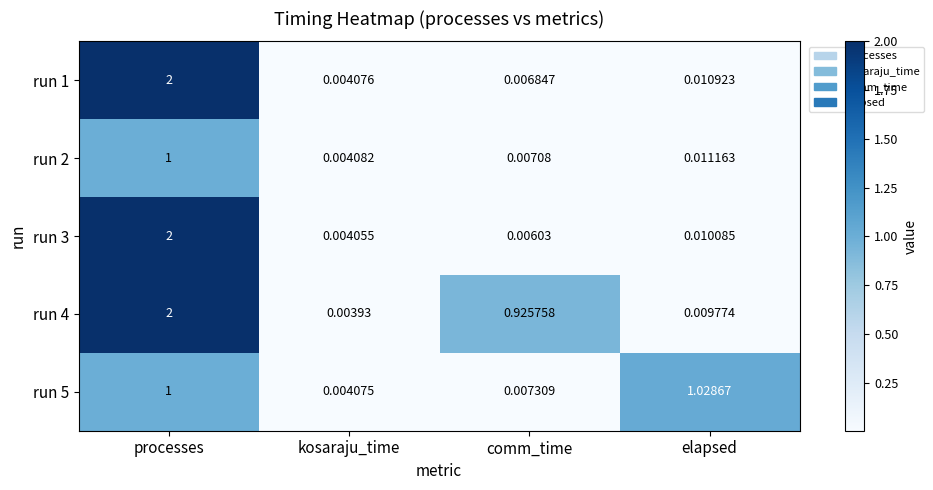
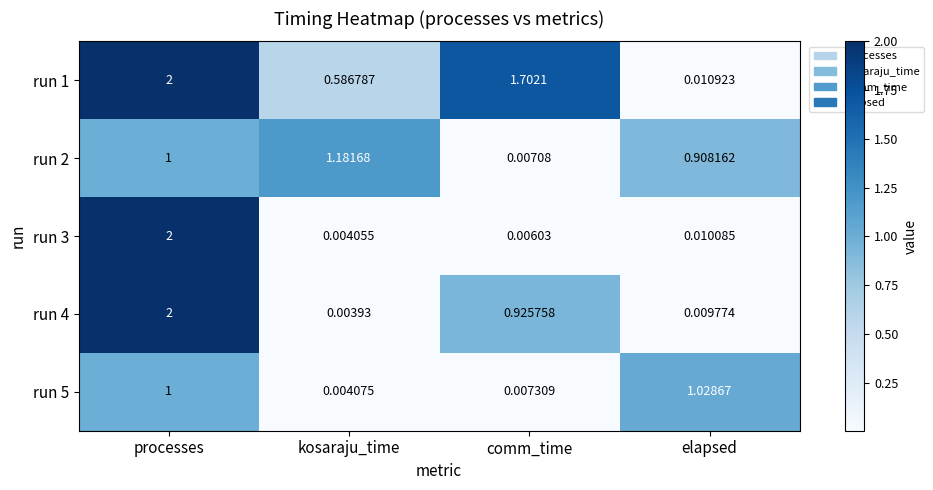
  {
    "run 1": {
      "processes": 2,
-     "kosaraju_time": 0.004076,
-     "comm_time": 0.006847,
+     "kosaraju_time": 0.586787,
+     "comm_time": 1.7021,
      "elapsed": 0.010923
    },
    "run 2": {
      "processes": 1,
-     "kosaraju_time": 0.004082,
+     "kosaraju_time": 1.18168,
      "comm_time": 0.00708,
-     "elapsed": 0.011163
+     "elapsed": 0.908162
    },
    "run 3": {
      "processes": 2,
      "kosaraju_time": 0.004055,
      "comm_time": 0.00603,
      "elapsed": 0.010085
    },
    "run 4": {
      "processes": 2,
      "kosaraju_time": 0.00393,
      "comm_time": 0.925758,
      "elapsed": 0.009774
    },
    "run 5": {
      "processes": 1,
      "kosaraju_time": 0.004075,
      "comm_time": 0.007309,
      "elapsed": 1.02867
    }
  }
